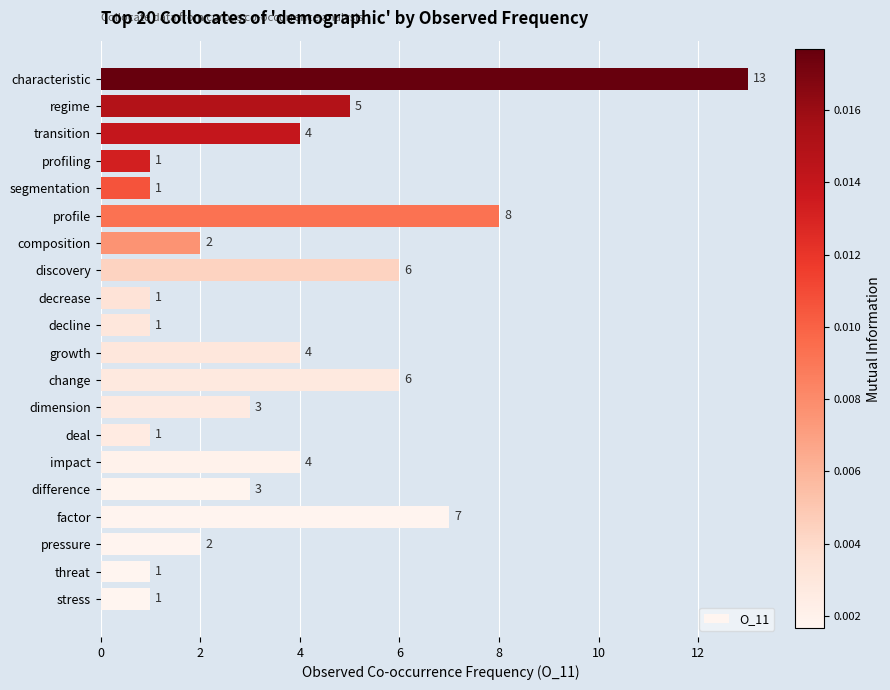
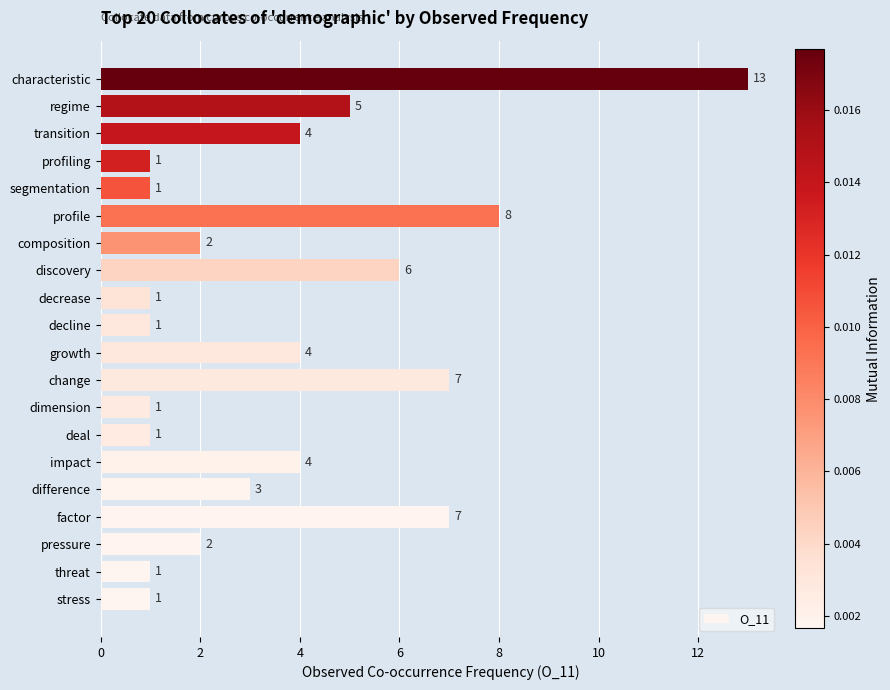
  {
    "characteristic": 13,
    "regime": 5,
    "transition": 4,
    "profiling": 1,
    "segmentation": 1,
    "profile": 8,
    "composition": 2,
    "discovery": 6,
    "decrease": 1,
    "decline": 1,
    "growth": 4,
-   "change": 6,
-   "dimension": 3,
+   "change": 7,
+   "dimension": 1,
    "deal": 1,
    "impact": 4,
    "difference": 3,
    "factor": 7,
    "pressure": 2,
    "threat": 1,
    "stress": 1
  }
